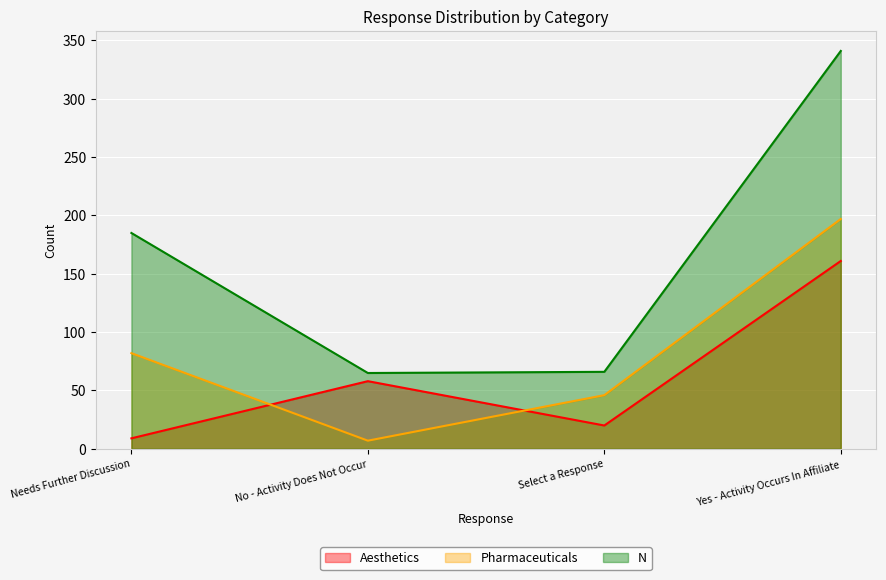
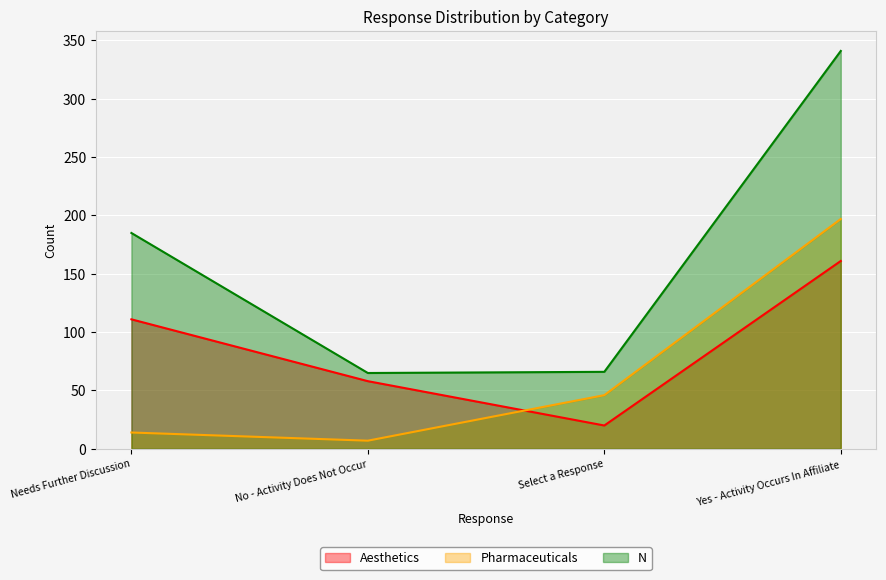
  {
    "Aesthetics": {
-     "Needs Further Discussion": 9,
+     "Needs Further Discussion": 111,
      "No - Activity Does Not Occur": 58,
      "Select a Response": 20,
      "Yes - Activity Occurs In Affiliate": 161
    },
    "Pharmaceuticals": {
-     "Needs Further Discussion": 82,
+     "Needs Further Discussion": 14,
      "No - Activity Does Not Occur": 7,
      "Select a Response": 46,
      "Yes - Activity Occurs In Affiliate": 197
    },
    "N": {
      "Needs Further Discussion": 185,
      "No - Activity Does Not Occur": 65,
      "Select a Response": 66,
      "Yes - Activity Occurs In Affiliate": 341
    }
  }
